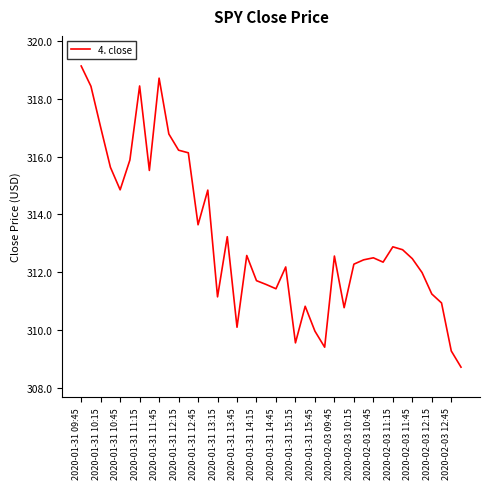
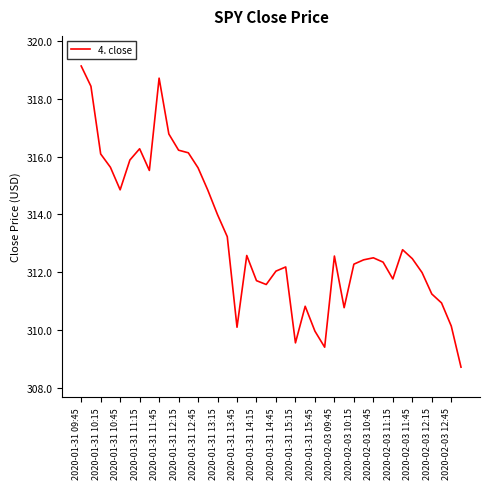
  {
    "2020-01-31 09:45": 319.1,
-   "2020-01-31 10:15": 317.0,
+   "2020-01-31 10:15": 316.1,
    "2020-01-31 10:45": 314.9,
-   "2020-01-31 11:15": 318.4,
+   "2020-01-31 11:15": 316.3,
    "2020-01-31 11:45": 318.7,
    "2020-01-31 12:15": 316.2,
-   "2020-01-31 12:45": 313.6,
-   "2020-01-31 13:15": 311.2,
+   "2020-01-31 12:45": 315.6,
+   "2020-01-31 13:15": 314.0,
    "2020-01-31 13:45": 310.1,
    "2020-01-31 14:15": 311.7,
-   "2020-01-31 14:45": 311.4,
+   "2020-01-31 14:45": 312.0,
    "2020-01-31 15:15": 309.6,
    "2020-01-31 15:45": 310.0,
    "2020-02-03 09:45": 312.6,
    "2020-02-03 10:15": 312.3,
    "2020-02-03 10:45": 312.5,
-   "2020-02-03 11:15": 312.9,
+   "2020-02-03 11:15": 311.8,
    "2020-02-03 11:45": 312.5,
    "2020-02-03 12:15": 311.2,
-   "2020-02-03 12:45": 309.3
+   "2020-02-03 12:45": 310.1
  }
